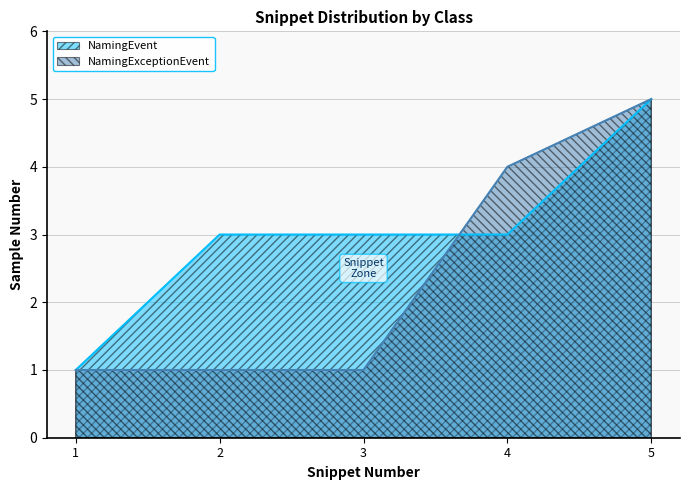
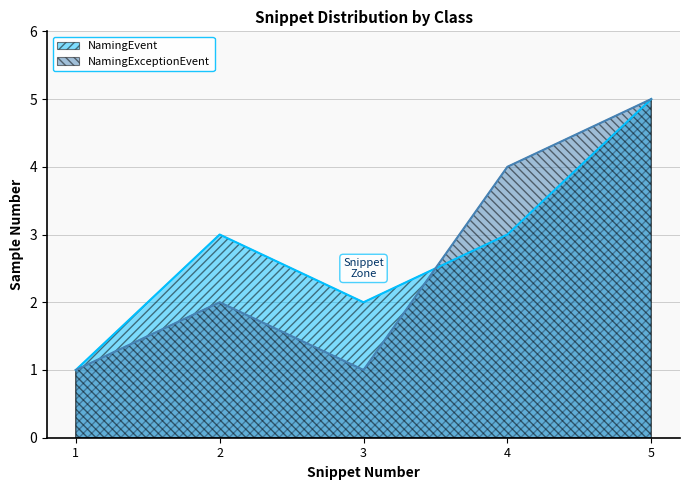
  {
    "NamingEvent": {
      "2": 3,
-     "3": 3,
+     "3": 2,
      "4": 3
    },
    "NamingExceptionEvent": {
-     "2": 1,
+     "2": 2,
      "3": 1,
      "4": 4
    }
  }
